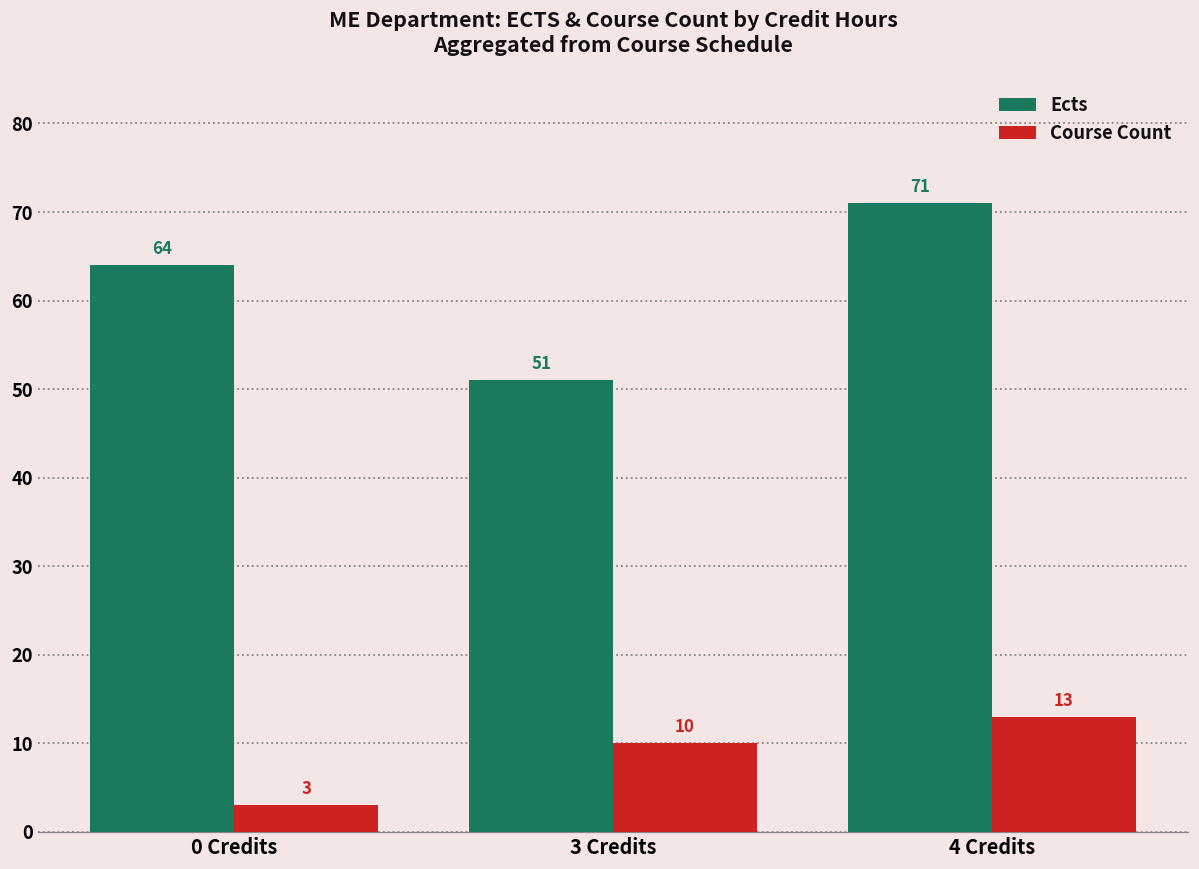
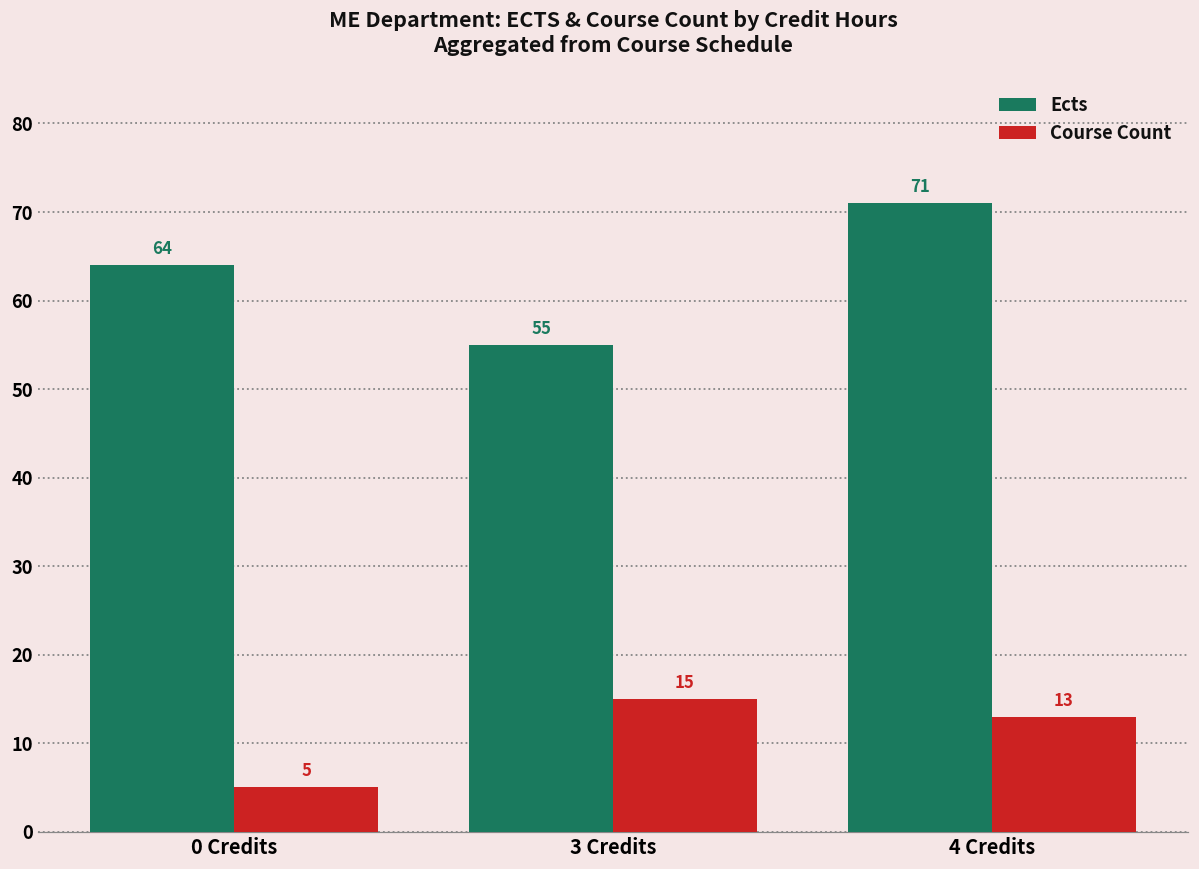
  {
    "Ects": {
      "0 Credits": 64,
-     "3 Credits": 51,
+     "3 Credits": 55,
      "4 Credits": 71
    },
    "Course Count": {
-     "0 Credits": 3,
-     "3 Credits": 10,
+     "0 Credits": 5,
+     "3 Credits": 15,
      "4 Credits": 13
    }
  }
